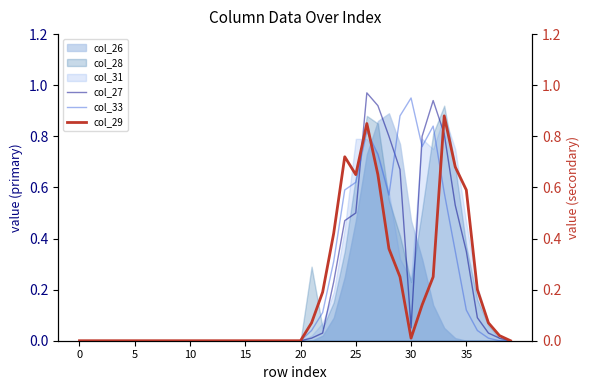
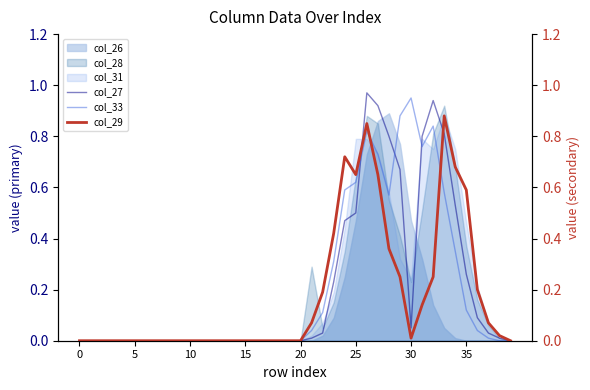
  {
    "col_27": {
      "25": 0.50,
      "30": 0.05,
-     "35": 0.35
+     "35": 0.26
    },
    "col_29": {
      "0": 0.00,
      "5": 0.00,
      "10": 0.00,
      "15": 0.00,
      "20": 0.00,
      "25": 0.65,
      "30": 0.01,
      "35": 0.59
    }
  }
